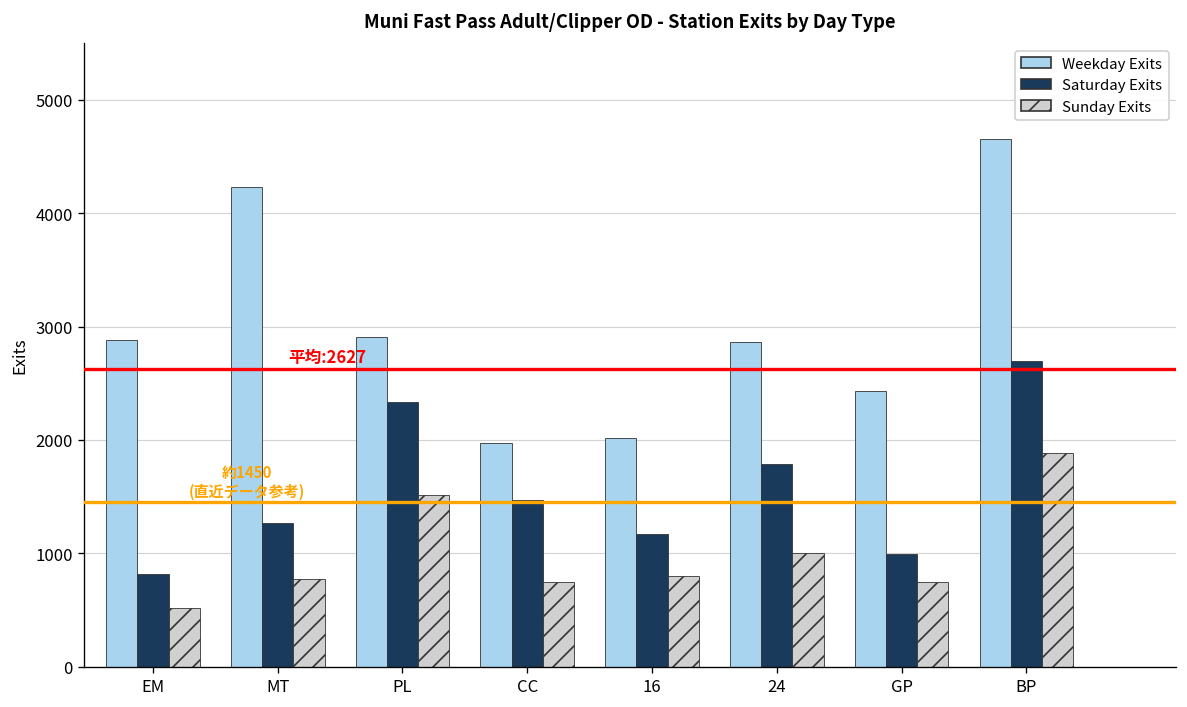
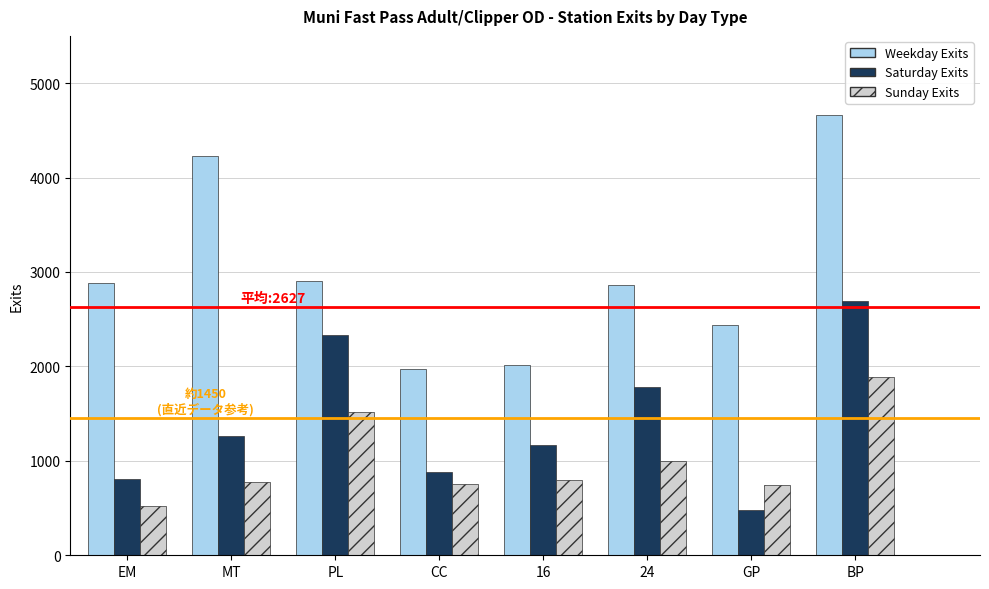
  {
    "Saturday Exits": {
      "EM": 800,
      "MT": 1300,
      "PL": 2300,
-     "CC": 1500,
+     "CC": 900,
      "16": 1200,
      "24": 1800,
-     "GP": 1000,
+     "GP": 500,
      "BP": 2700
    }
  }
